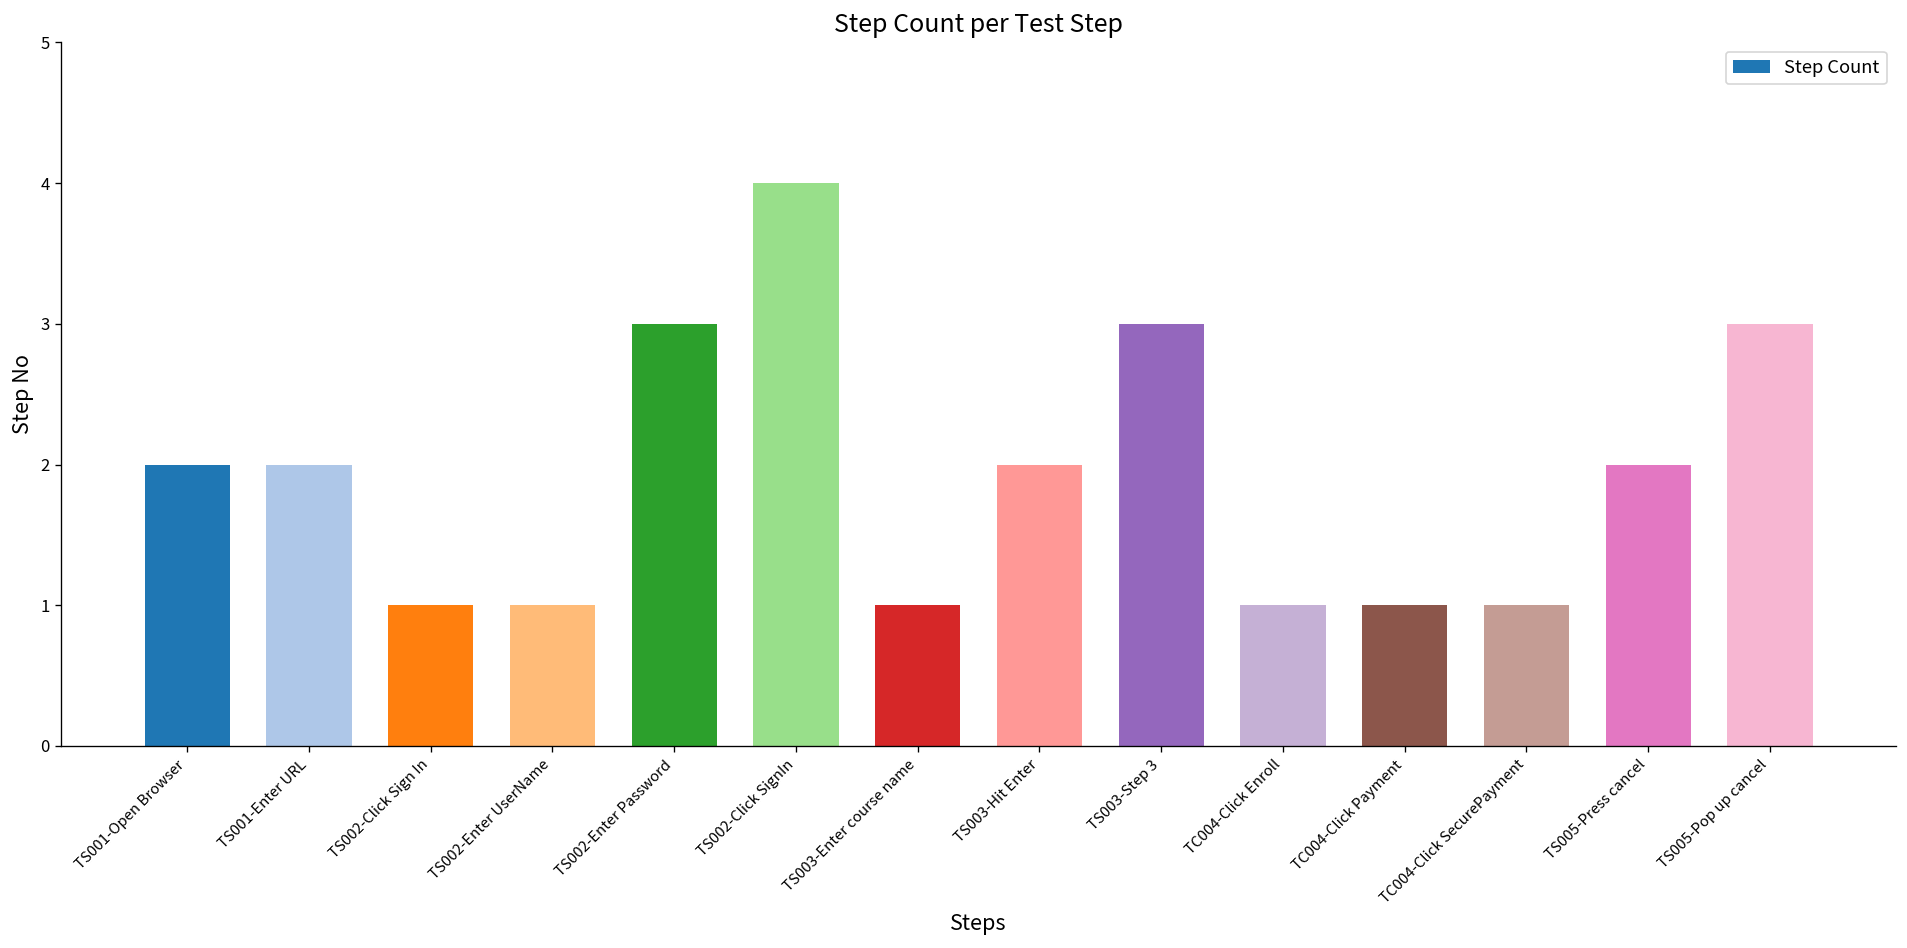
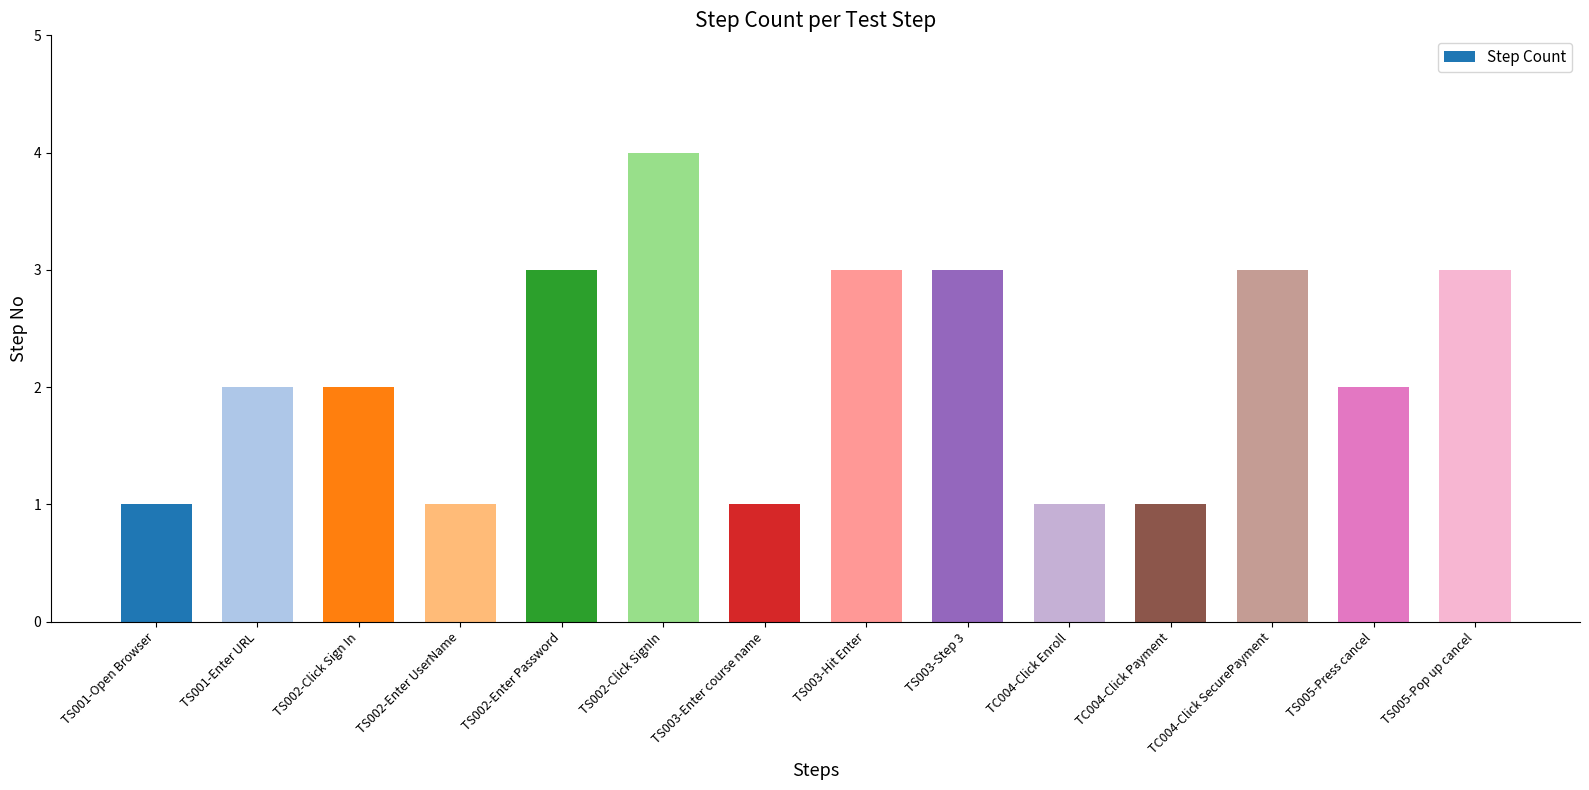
  {
-   "TS001-Open Browser": 2,
+   "TS001-Open Browser": 1,
    "TS001-Enter URL": 2,
-   "TS002-Click Sign In": 1,
+   "TS002-Click Sign In": 2,
    "TS002-Enter UserName": 1,
    "TS002-Enter Password": 3,
    "TS002-Click SignIn": 4,
    "TS003-Enter course name": 1,
-   "TS003-Hit Enter": 2,
+   "TS003-Hit Enter": 3,
    "TS003-Step 3": 3,
    "TC004-Click Enroll": 1,
    "TC004-Click Payment": 1,
-   "TC004-Click SecurePayment": 1,
+   "TC004-Click SecurePayment": 3,
    "TS005-Press cancel": 2,
    "TS005-Pop up cancel": 3
  }
